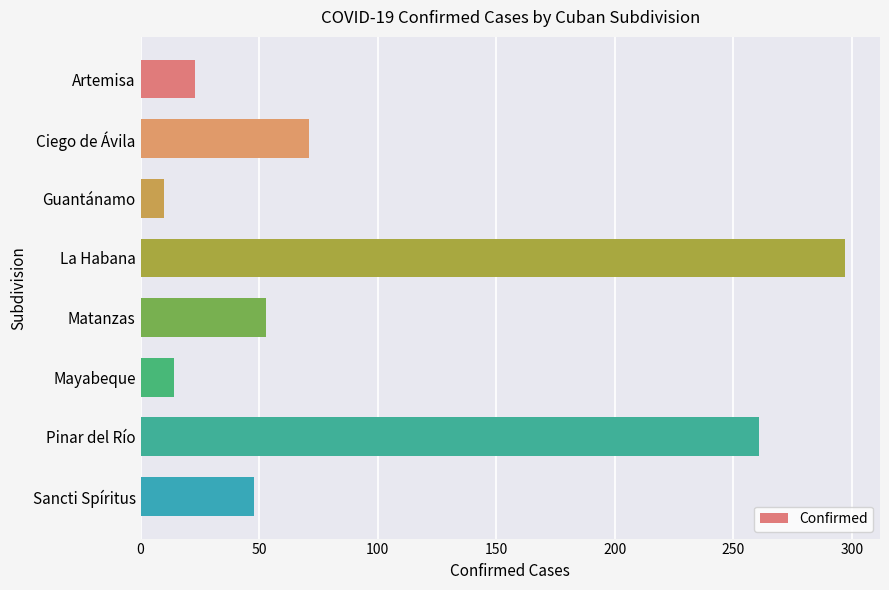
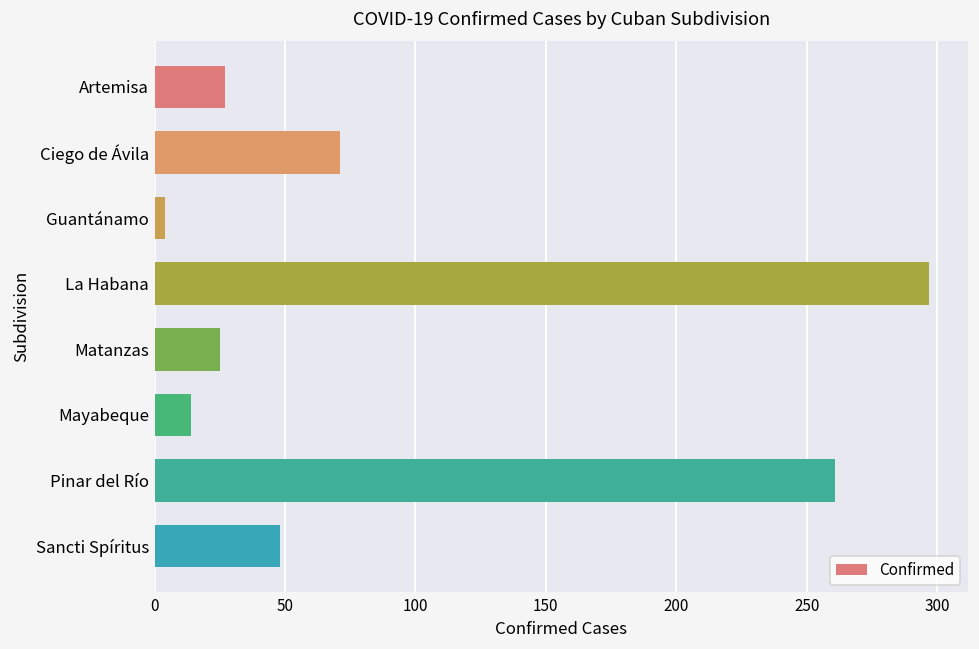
  {
-   "Artemisa": 23,
+   "Artemisa": 27,
    "Ciego de Ávila": 71,
-   "Guantánamo": 10,
+   "Guantánamo": 4,
    "La Habana": 297,
-   "Matanzas": 53,
+   "Matanzas": 25,
    "Mayabeque": 14,
    "Pinar del Río": 261,
    "Sancti Spíritus": 48
  }
